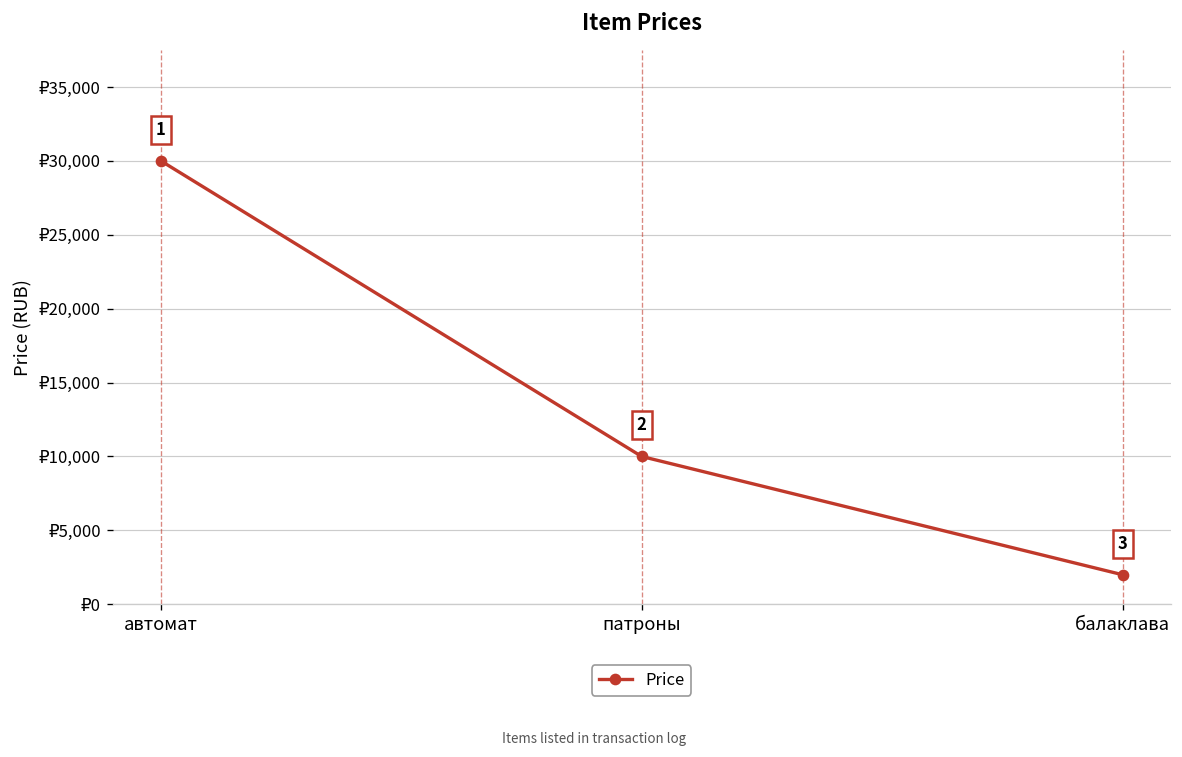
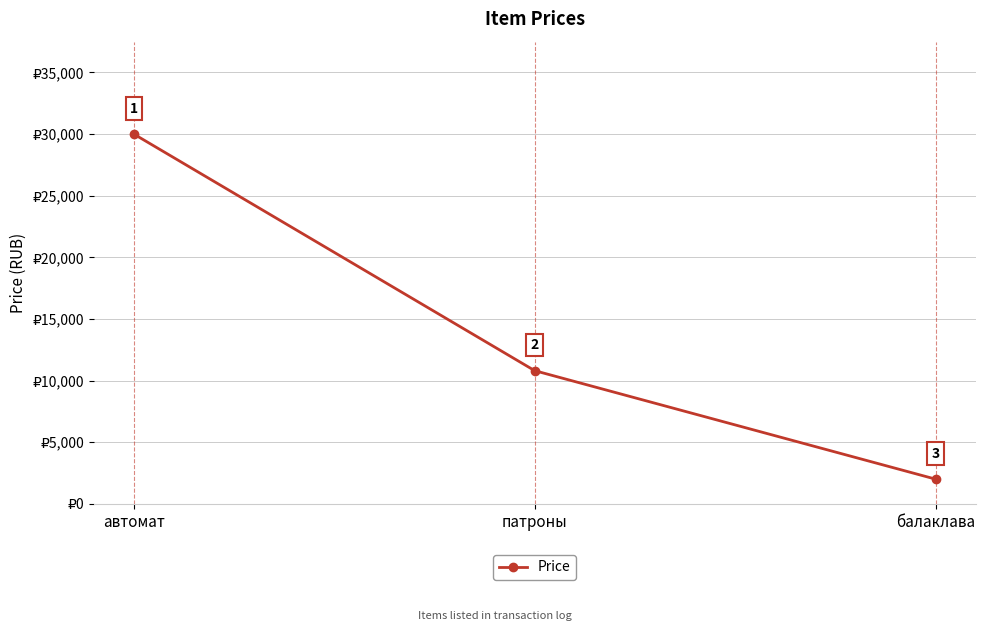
  {
-   "патроны": "₽10,000"
+   "патроны": "₽10,800"
  }
